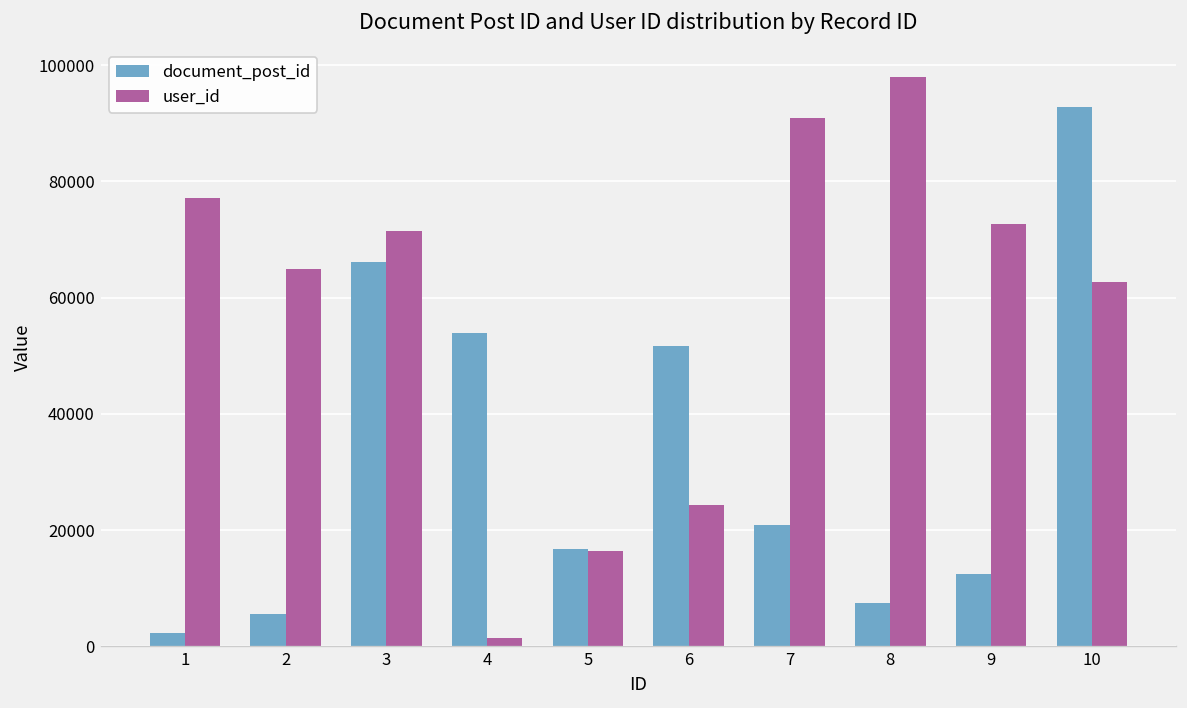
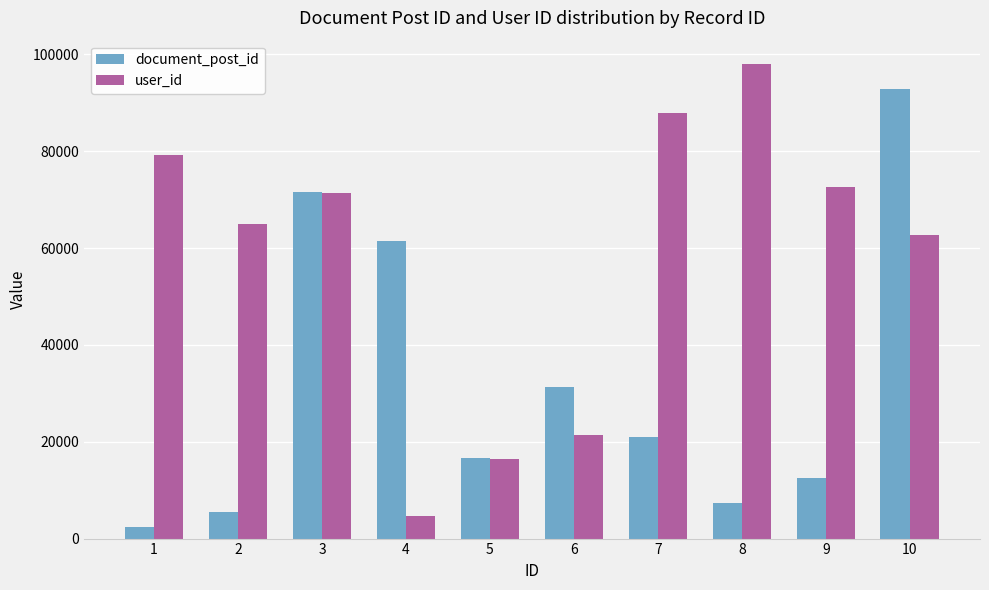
  {
    "document_post_id": {
      "1": 2000,
      "2": 5000,
-     "3": 66000,
-     "4": 54000,
+     "3": 72000,
+     "4": 61000,
      "5": 17000,
-     "6": 52000,
+     "6": 31000,
      "7": 21000,
      "8": 7000,
      "9": 12000,
      "10": 93000
    },
    "user_id": {
-     "1": 77000,
+     "1": 79000,
      "2": 65000,
      "3": 71000,
-     "4": 1000,
+     "4": 5000,
      "5": 16000,
-     "6": 24000,
-     "7": 91000,
+     "6": 21000,
+     "7": 88000,
      "8": 98000,
      "9": 73000,
      "10": 63000
    }
  }
